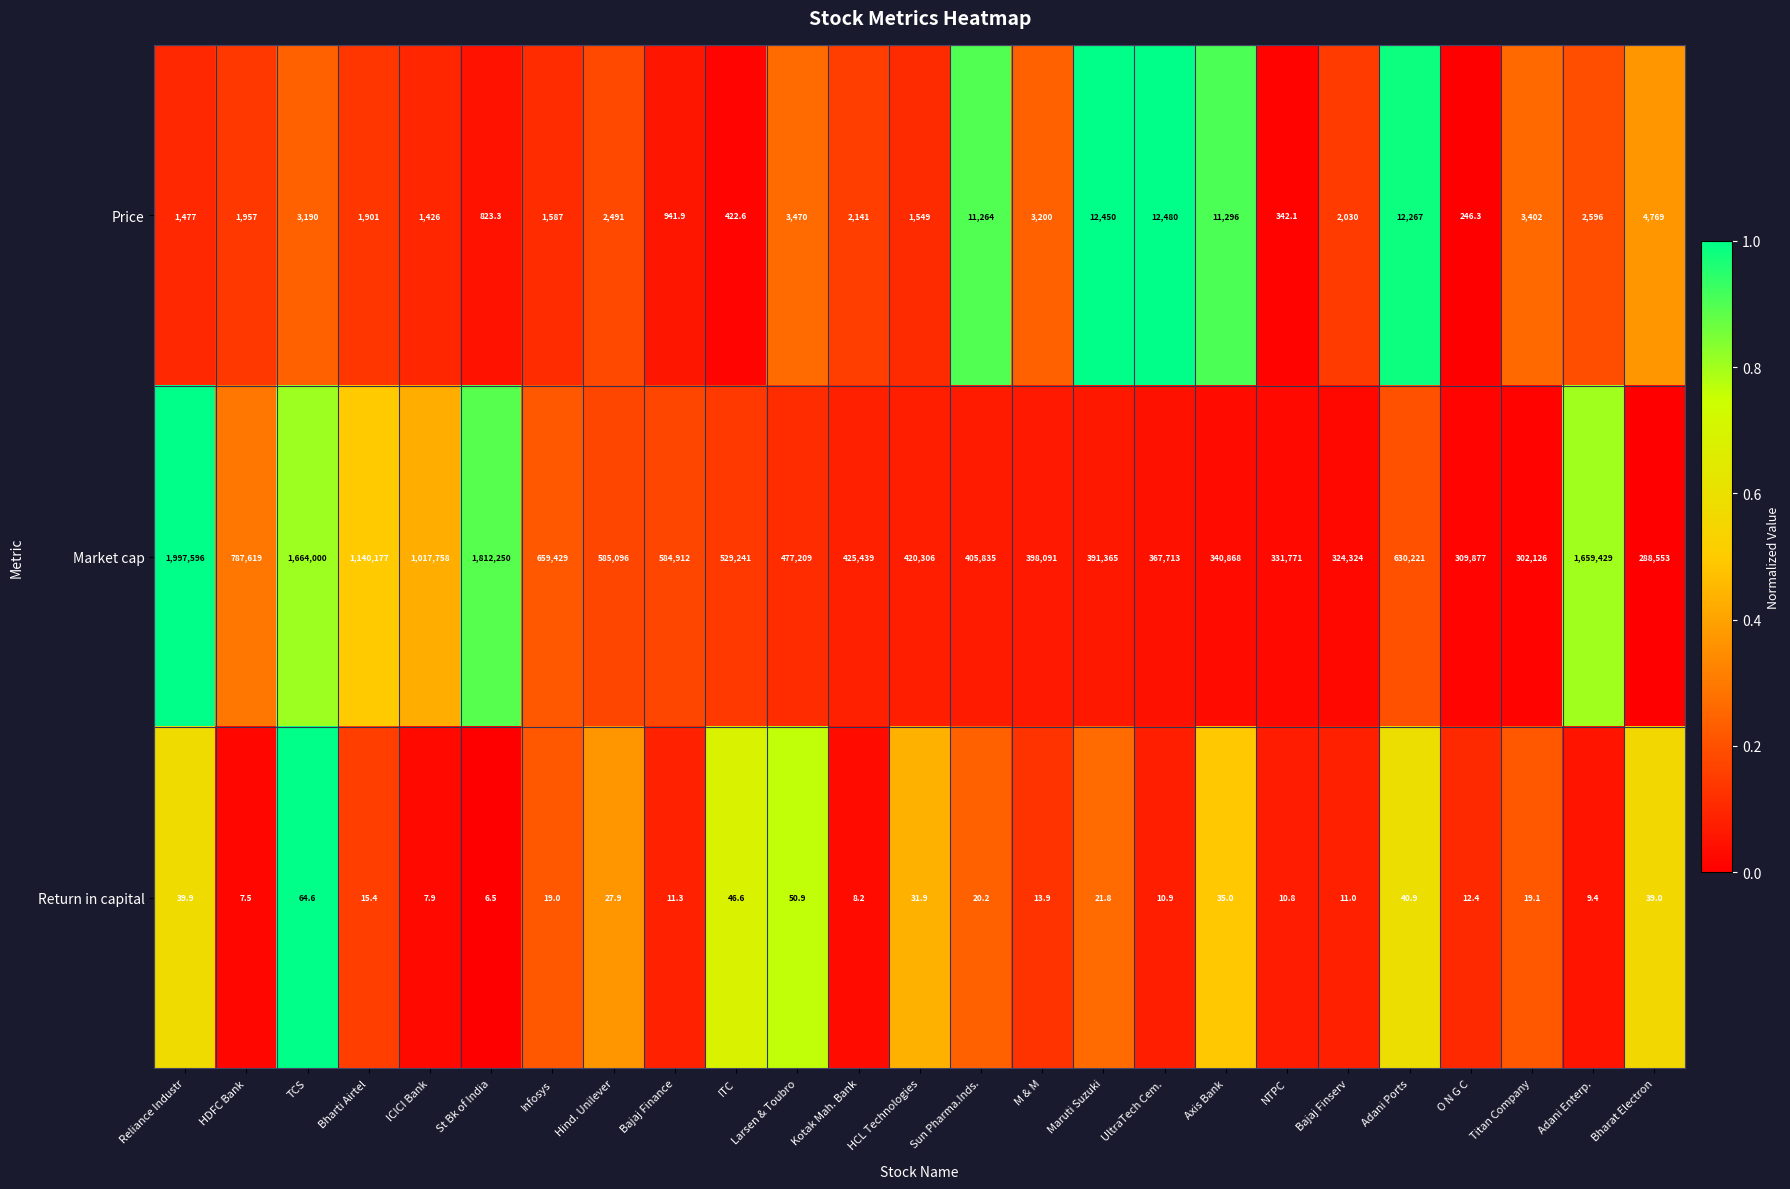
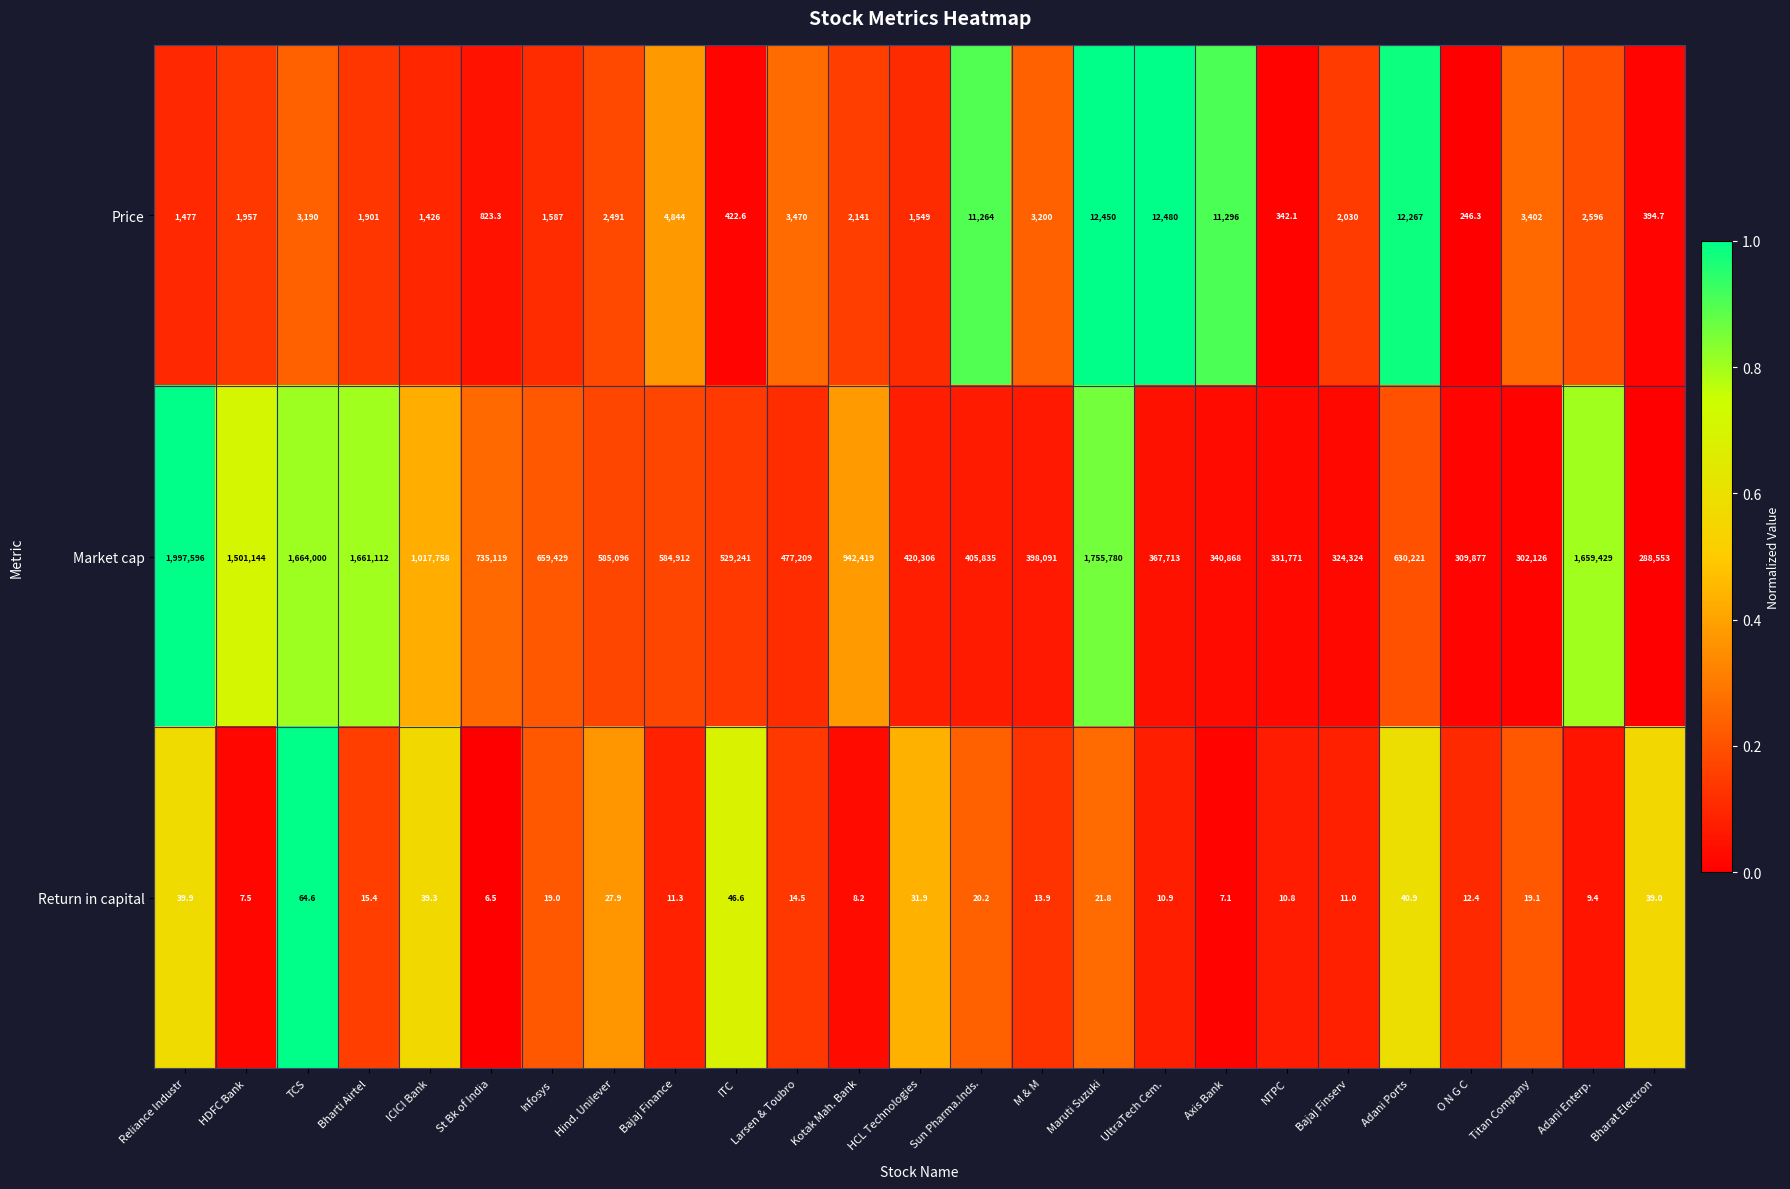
  {
    "Price": {
      "Reliance Industr": "1,477",
      "HDFC Bank": "1,957",
      "TCS": "3,190",
      "Bharti Airtel": "1,901",
      "ICICI Bank": "1,426",
      "St Bk of India": "823.3",
      "Infosys": "1,587",
      "Hind. Unilever": "2,491",
-     "Bajaj Finance": "941.9",
+     "Bajaj Finance": "4,844",
      "ITC": "422.6",
      "Larsen & Toubro": "3,470",
      "Kotak Mah. Bank": "2,141",
      "HCL Technologies": "1,549",
      "Sun Pharma.Inds.": "11,264",
      "M & M": "3,200",
      "Maruti Suzuki": "12,450",
      "UltraTech Cem.": "12,480",
      "Axis Bank": "11,296",
      "NTPC": "342.1",
      "Bajaj Finserv": "2,030",
      "Adani Ports": "12,267",
      "O N G C": "246.3",
      "Titan Company": "3,402",
      "Adani Enterp.": "2,596",
-     "Bharat Electron": "4,769"
+     "Bharat Electron": "394.7"
    },
    "Market cap": {
      "Reliance Industr": "1,997,596",
-     "HDFC Bank": "787,619",
+     "HDFC Bank": "1,501,144",
      "TCS": "1,664,000",
-     "Bharti Airtel": "1,140,177",
+     "Bharti Airtel": "1,661,112",
      "ICICI Bank": "1,017,758",
-     "St Bk of India": "1,812,250",
+     "St Bk of India": "735,119",
      "Infosys": "659,429",
      "Hind. Unilever": "585,096",
      "Bajaj Finance": "584,912",
      "ITC": "529,241",
      "Larsen & Toubro": "477,209",
-     "Kotak Mah. Bank": "425,439",
+     "Kotak Mah. Bank": "942,419",
      "HCL Technologies": "420,306",
      "Sun Pharma.Inds.": "405,835",
      "M & M": "398,091",
-     "Maruti Suzuki": "391,365",
+     "Maruti Suzuki": "1,755,780",
      "UltraTech Cem.": "367,713",
      "Axis Bank": "340,868",
      "NTPC": "331,771",
      "Bajaj Finserv": "324,324",
      "Adani Ports": "630,221",
      "O N G C": "309,877",
      "Titan Company": "302,126",
      "Adani Enterp.": "1,659,429",
      "Bharat Electron": "288,553"
    },
    "Return in capital": {
      "Reliance Industr": "39.9",
      "HDFC Bank": "7.5",
      "TCS": "64.6",
      "Bharti Airtel": "15.4",
-     "ICICI Bank": "7.9",
+     "ICICI Bank": "39.3",
      "St Bk of India": "6.5",
      "Infosys": "19.0",
      "Hind. Unilever": "27.9",
      "Bajaj Finance": "11.3",
      "ITC": "46.6",
-     "Larsen & Toubro": "50.9",
+     "Larsen & Toubro": "14.5",
      "Kotak Mah. Bank": "8.2",
      "HCL Technologies": "31.9",
      "Sun Pharma.Inds.": "20.2",
      "M & M": "13.9",
      "Maruti Suzuki": "21.8",
      "UltraTech Cem.": "10.9",
-     "Axis Bank": "35.0",
+     "Axis Bank": "7.1",
      "NTPC": "10.8",
      "Bajaj Finserv": "11.0",
      "Adani Ports": "40.9",
      "O N G C": "12.4",
      "Titan Company": "19.1",
      "Adani Enterp.": "9.4",
      "Bharat Electron": "39.0"
    }
  }
